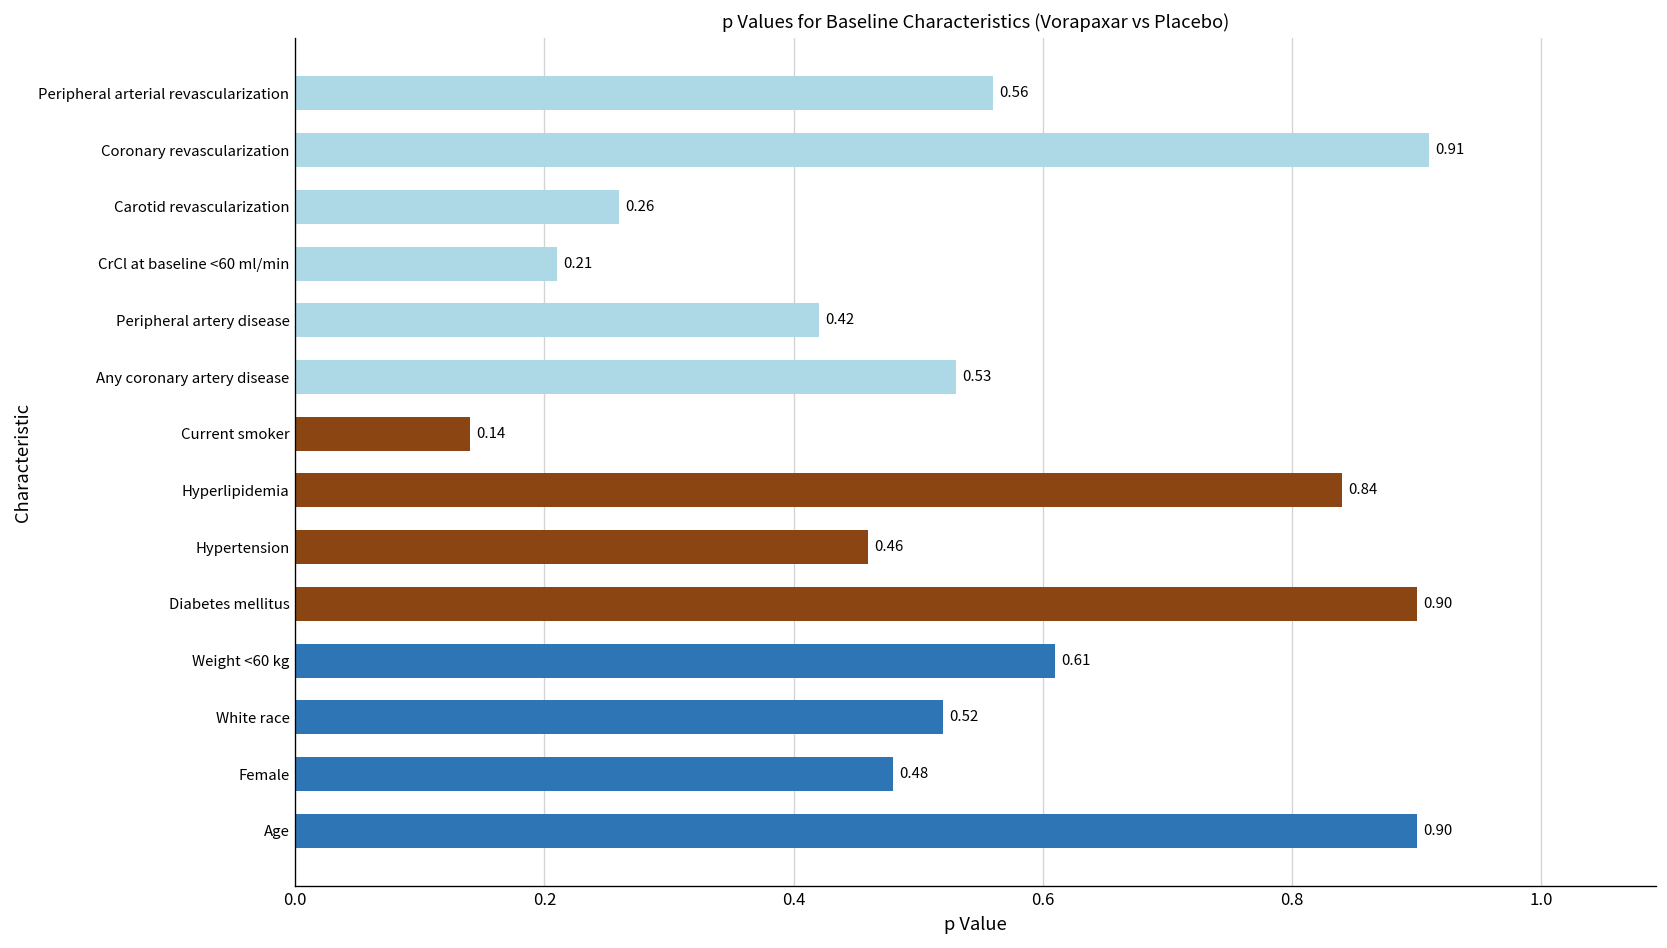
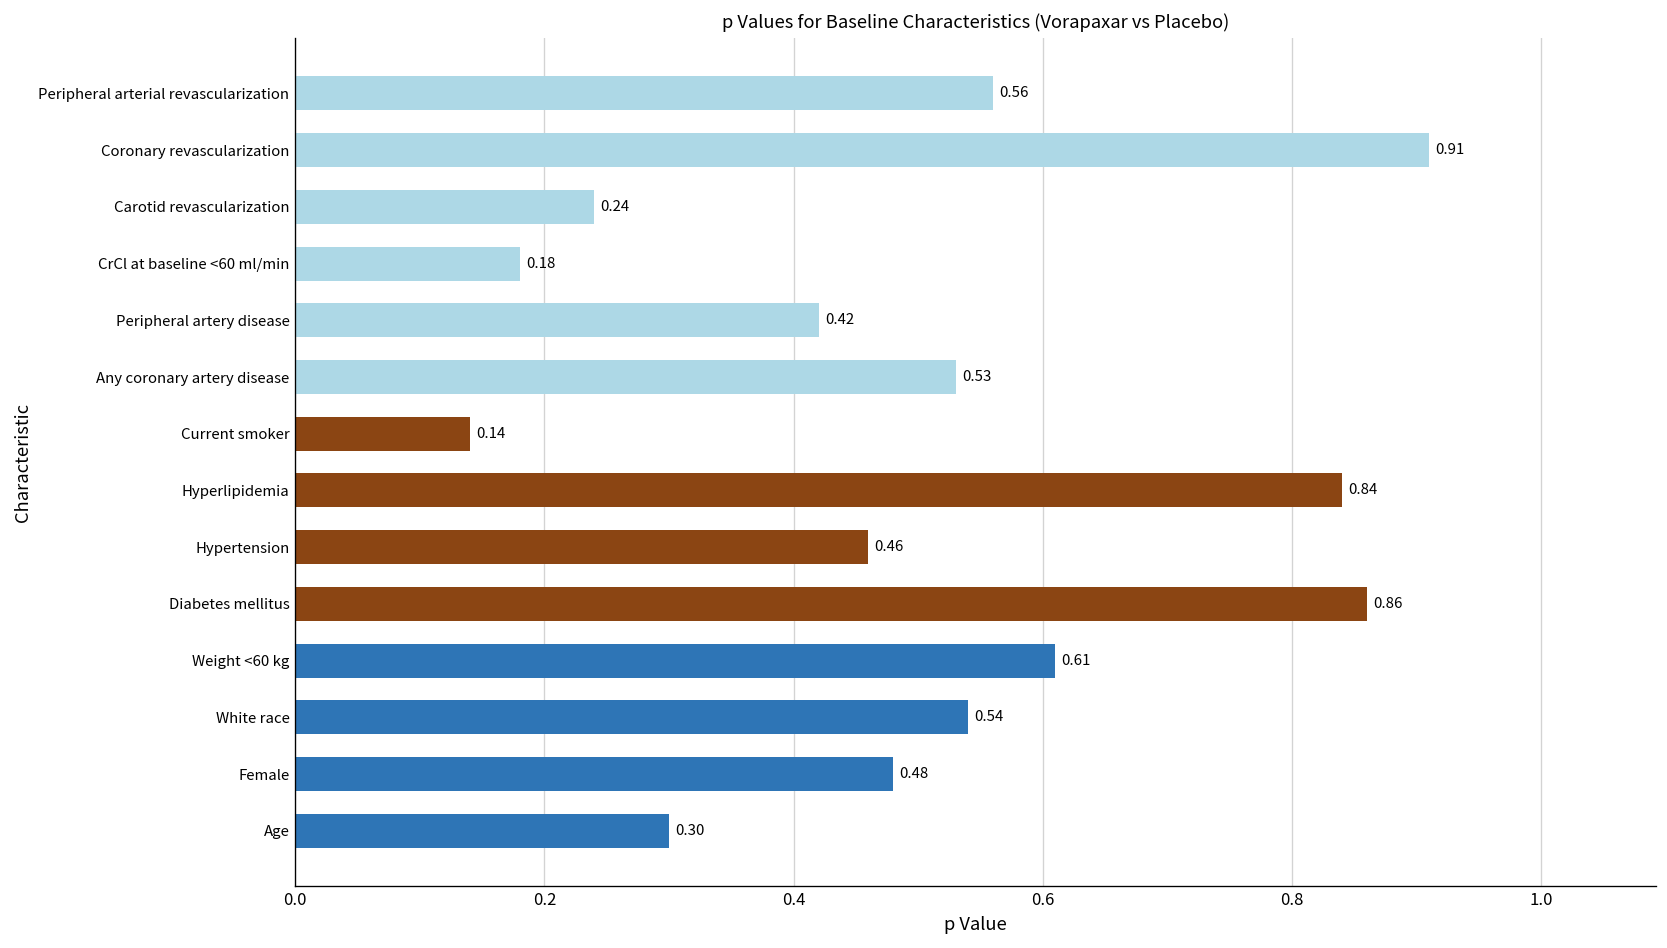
  {
    "Peripheral arterial revascularization": 0.56,
    "Coronary revascularization": 0.91,
-   "Carotid revascularization": 0.26,
-   "CrCl at baseline <60 ml/min": 0.21,
+   "Carotid revascularization": 0.24,
+   "CrCl at baseline <60 ml/min": 0.18,
    "Peripheral artery disease": 0.42,
    "Any coronary artery disease": 0.53,
    "Current smoker": 0.14,
    "Hyperlipidemia": 0.84,
    "Hypertension": 0.46,
-   "Diabetes mellitus": 0.90,
+   "Diabetes mellitus": 0.86,
    "Weight <60 kg": 0.61,
-   "White race": 0.52,
+   "White race": 0.54,
    "Female": 0.48,
-   "Age": 0.90
+   "Age": 0.30
  }
